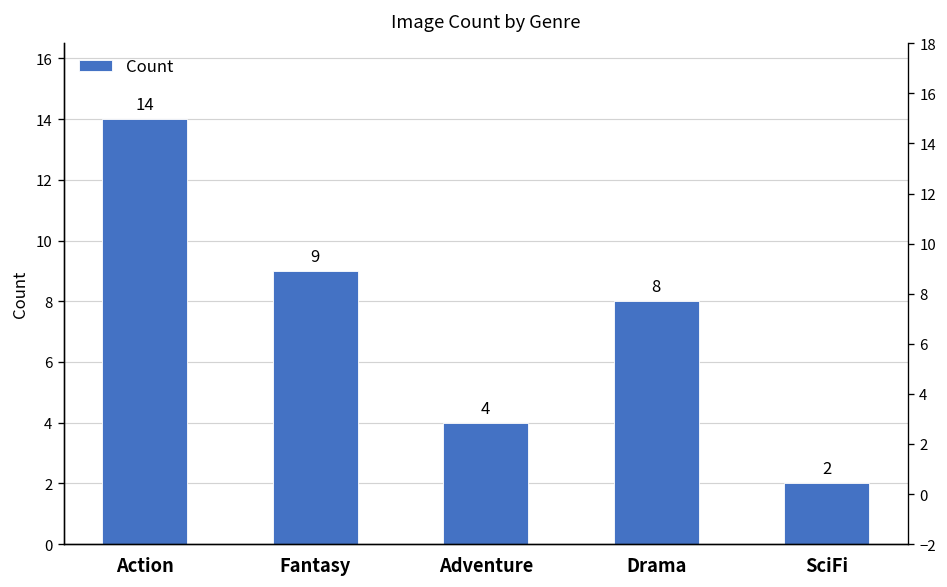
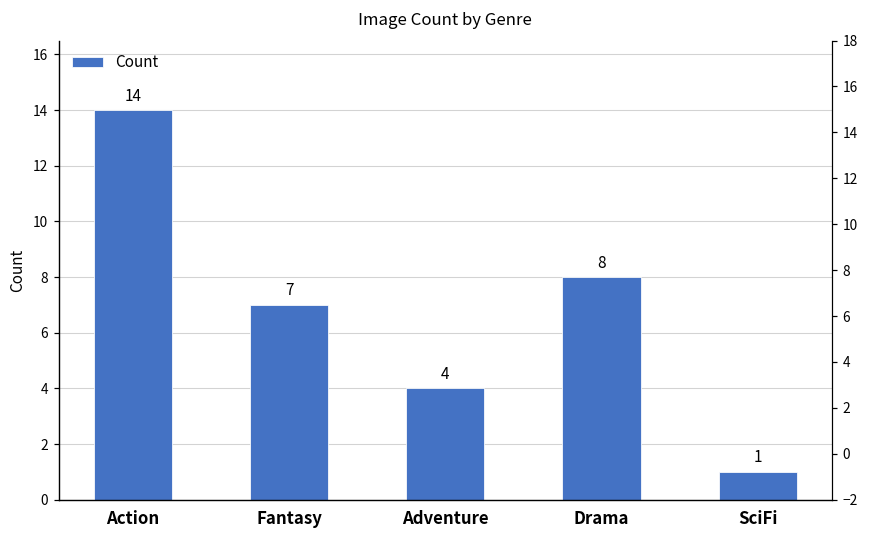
  {
    "Action": 14,
-   "Fantasy": 9,
+   "Fantasy": 7,
    "Adventure": 4,
    "Drama": 8,
-   "SciFi": 2
+   "SciFi": 1
  }
